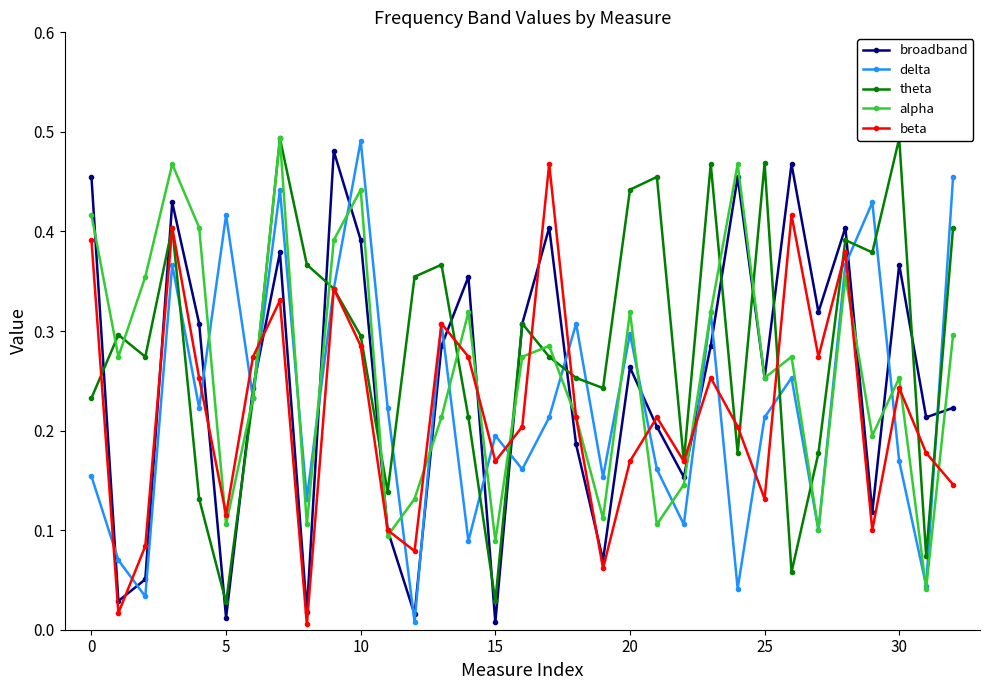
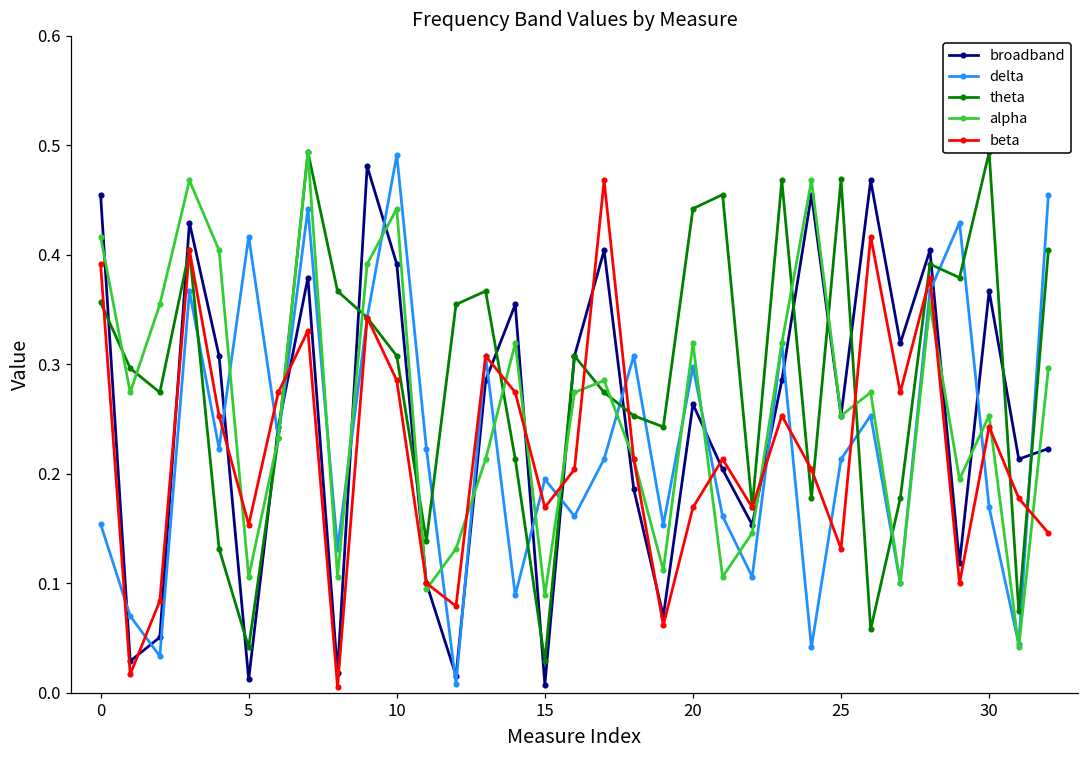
  {
    "broadband": {
      "0": 0.45,
      "5": 0.01,
      "10": 0.39,
      "15": 0.01,
      "20": 0.26,
      "30": 0.37
    },
    "delta": {
      "0": 0.15,
      "5": 0.42,
      "10": 0.49,
      "15": 0.19,
      "20": 0.30,
      "25": 0.21,
      "30": 0.17
    },
    "theta": {
-     "0": 0.23,
-     "5": 0.03,
-     "10": 0.30,
+     "0": 0.36,
+     "5": 0.04,
+     "10": 0.31,
      "15": 0.03,
      "20": 0.44,
      "25": 0.47
    },
    "alpha": {
      "0": 0.42,
      "5": 0.11,
      "10": 0.44,
      "15": 0.09,
      "20": 0.32,
      "30": 0.25
    },
    "beta": {
      "0": 0.39,
-     "5": 0.12,
+     "5": 0.15,
      "10": 0.29,
      "15": 0.17,
      "20": 0.17,
      "25": 0.13,
      "30": 0.24
    }
  }
